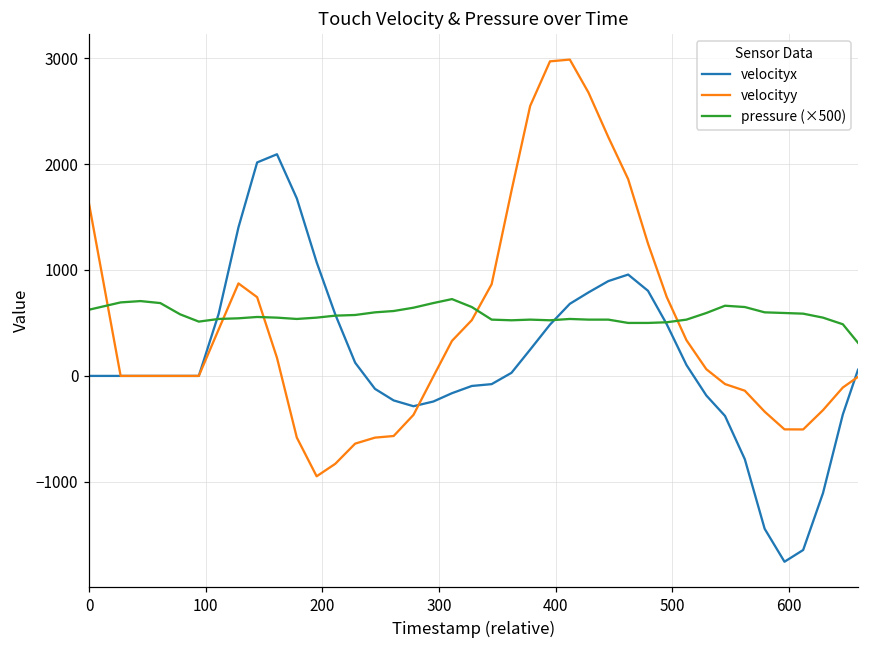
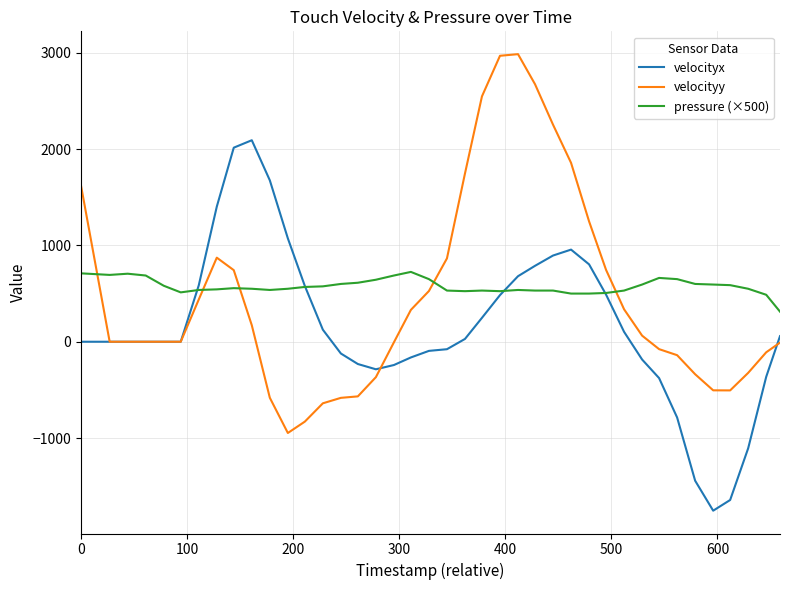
  {
    "velocityx": {
      "0": 0
    },
    "velocityy": {
      "0": 1600
    },
    "pressure (×500)": {
-     "0": 600
+     "0": 700
    }
  }
